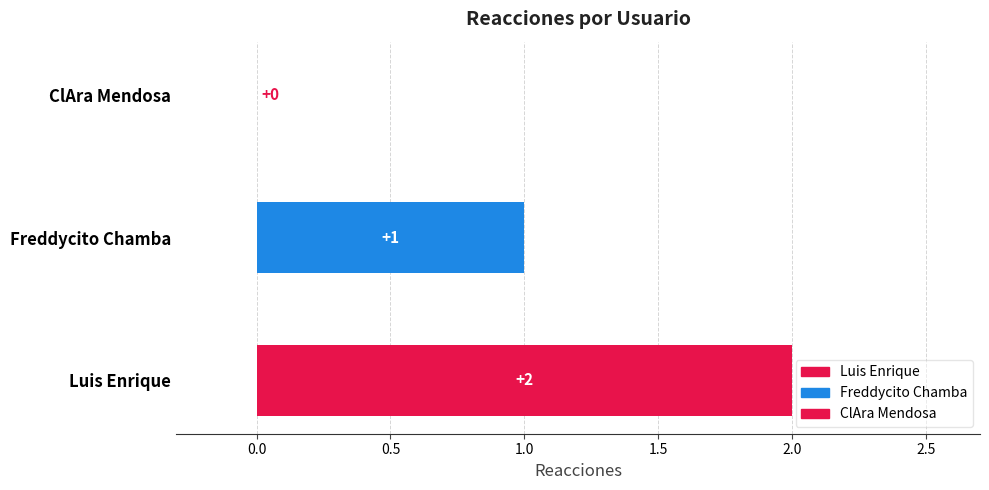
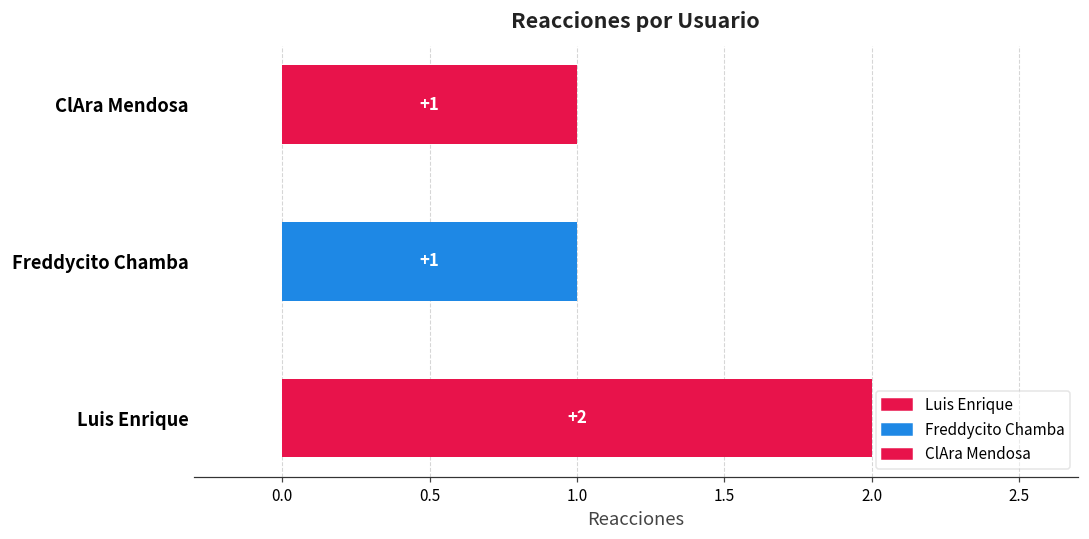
  {
-   "ClAra Mendosa": "+0",
+   "ClAra Mendosa": "+1",
    "Freddycito Chamba": "+1",
    "Luis Enrique": "+2"
  }
